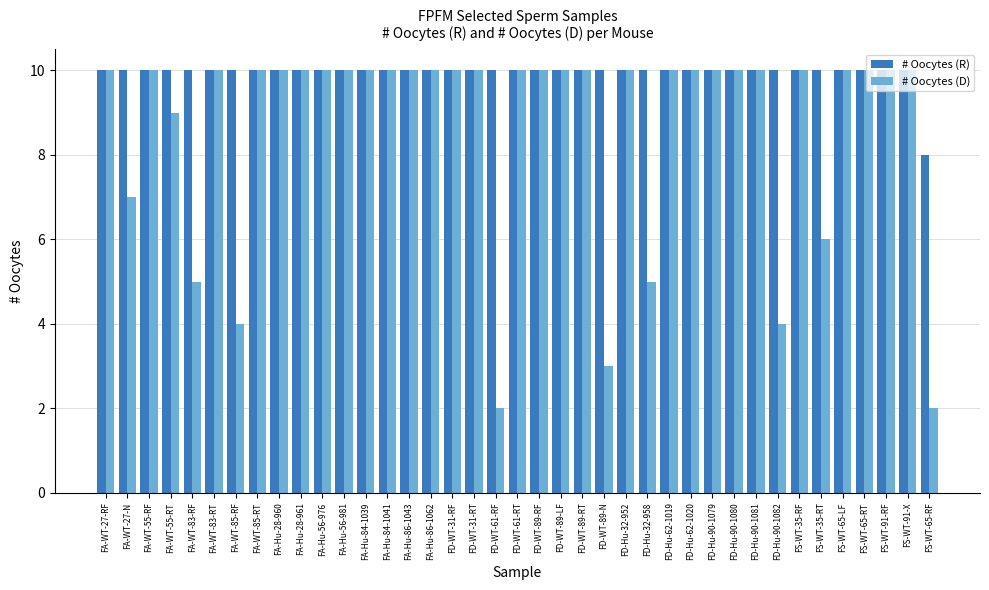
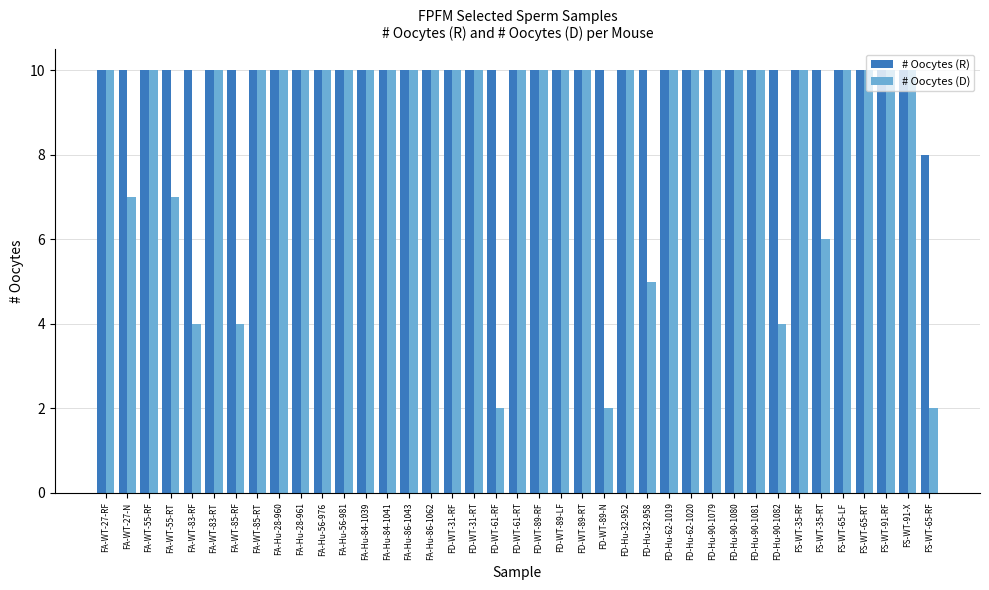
  {
    "# Oocytes (R)": {
      "FA-WT-27-RF": 10,
      "FA-WT-27-N": 10,
      "FA-WT-55-RF": 10,
      "FA-WT-55-RT": 10,
      "FA-WT-83-RF": 10,
      "FA-WT-83-RT": 10,
      "FA-WT-85-RF": 10,
      "FA-WT-85-RT": 10,
      "FA-Hu-28-960": 10,
      "FA-Hu-28-961": 10,
      "FA-Hu-56-976": 10,
      "FA-Hu-56-981": 10,
      "FA-Hu-84-1039": 10,
      "FA-Hu-84-1041": 10,
      "FA-Hu-86-1043": 10,
      "FA-Hu-86-1062": 10,
      "FD-WT-31-RF": 10,
      "FD-WT-31-RT": 10,
      "FD-WT-61-RF": 10,
      "FD-WT-61-RT": 10,
      "FD-WT-89-RF": 10,
      "FD-WT-89-LF": 10,
      "FD-WT-89-RT": 10,
      "FD-WT-89-N": 10,
      "FD-Hu-32-952": 10,
      "FD-Hu-32-958": 10,
      "FD-Hu-62-1019": 10,
      "FD-Hu-62-1020": 10,
      "FD-Hu-90-1079": 10,
      "FD-Hu-90-1080": 10,
      "FD-Hu-90-1081": 10,
      "FD-Hu-90-1082": 10,
      "FS-WT-35-RF": 10,
      "FS-WT-35-RT": 10,
      "FS-WT-65-LF": 10,
      "FS-WT-65-RT": 10,
      "FS-WT-65-RF": 8
    },
    "# Oocytes (D)": {
      "FA-WT-27-RF": 10,
      "FA-WT-27-N": 7,
      "FA-WT-55-RF": 10,
-     "FA-WT-55-RT": 9,
-     "FA-WT-83-RF": 5,
+     "FA-WT-55-RT": 7,
+     "FA-WT-83-RF": 4,
      "FA-WT-83-RT": 10,
      "FA-WT-85-RF": 4,
      "FA-WT-85-RT": 10,
      "FA-Hu-28-960": 10,
      "FA-Hu-28-961": 10,
      "FA-Hu-56-976": 10,
      "FA-Hu-56-981": 10,
      "FA-Hu-84-1039": 10,
      "FA-Hu-84-1041": 10,
      "FA-Hu-86-1043": 10,
      "FA-Hu-86-1062": 10,
      "FD-WT-31-RF": 10,
      "FD-WT-31-RT": 10,
      "FD-WT-61-RF": 2,
      "FD-WT-61-RT": 10,
      "FD-WT-89-RF": 10,
      "FD-WT-89-LF": 10,
      "FD-WT-89-RT": 10,
-     "FD-WT-89-N": 3,
+     "FD-WT-89-N": 2,
      "FD-Hu-32-952": 10,
      "FD-Hu-32-958": 5,
      "FD-Hu-62-1019": 10,
      "FD-Hu-62-1020": 10,
      "FD-Hu-90-1079": 10,
      "FD-Hu-90-1080": 10,
      "FD-Hu-90-1081": 10,
      "FD-Hu-90-1082": 4,
      "FS-WT-35-RF": 10,
      "FS-WT-35-RT": 6,
      "FS-WT-65-LF": 10,
      "FS-WT-65-RF": 2
    }
  }
